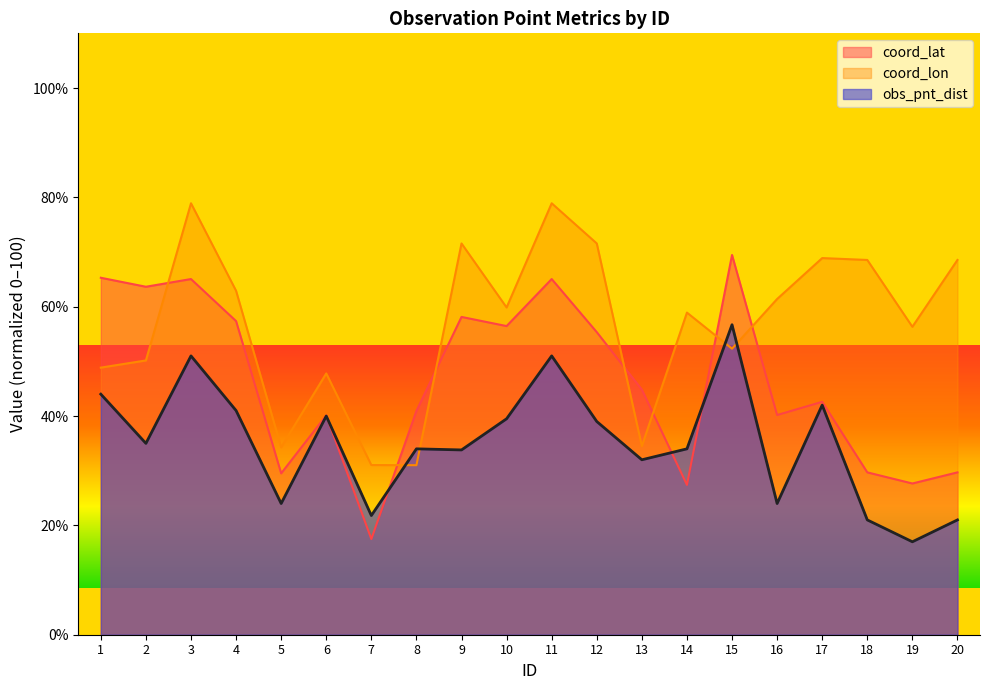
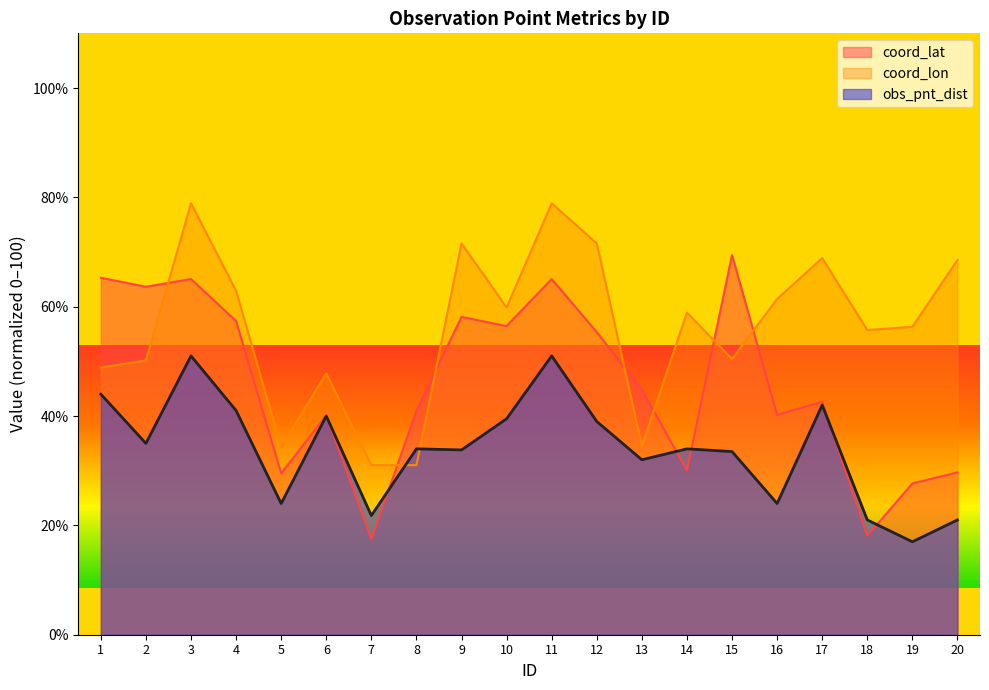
  {
    "coord_lat": {
      "1": "65%",
      "2": "64%",
      "3": "65%",
      "4": "57%",
      "5": "30%",
      "7": "18%",
      "8": "41%",
      "9": "58%",
      "10": "56%",
      "11": "65%",
      "12": "55%",
      "13": "45%",
-     "14": "27%",
+     "14": "30%",
      "15": "69%",
      "16": "40%",
      "17": "43%",
-     "18": "30%",
+     "18": "18%",
      "19": "28%",
      "20": "30%"
    },
    "coord_lon": {
      "1": "49%",
      "2": "50%",
      "3": "79%",
      "4": "63%",
      "5": "34%",
      "6": "48%",
      "7": "31%",
      "8": "31%",
      "9": "72%",
      "10": "60%",
      "11": "79%",
      "12": "72%",
      "13": "35%",
      "14": "59%",
-     "15": "52%",
+     "15": "50%",
      "16": "61%",
      "17": "69%",
-     "18": "69%",
+     "18": "56%",
      "19": "56%",
      "20": "69%"
    },
    "obs_pnt_dist": {
      "1": "44%",
      "2": "35%",
      "3": "51%",
      "4": "41%",
      "5": "24%",
      "7": "22%",
      "8": "34%",
      "9": "34%",
      "10": "40%",
      "11": "51%",
      "12": "39%",
      "13": "32%",
      "14": "34%",
-     "15": "57%",
+     "15": "34%",
      "16": "24%",
      "17": "42%",
      "18": "21%",
      "19": "17%",
      "20": "21%"
    }
  }
